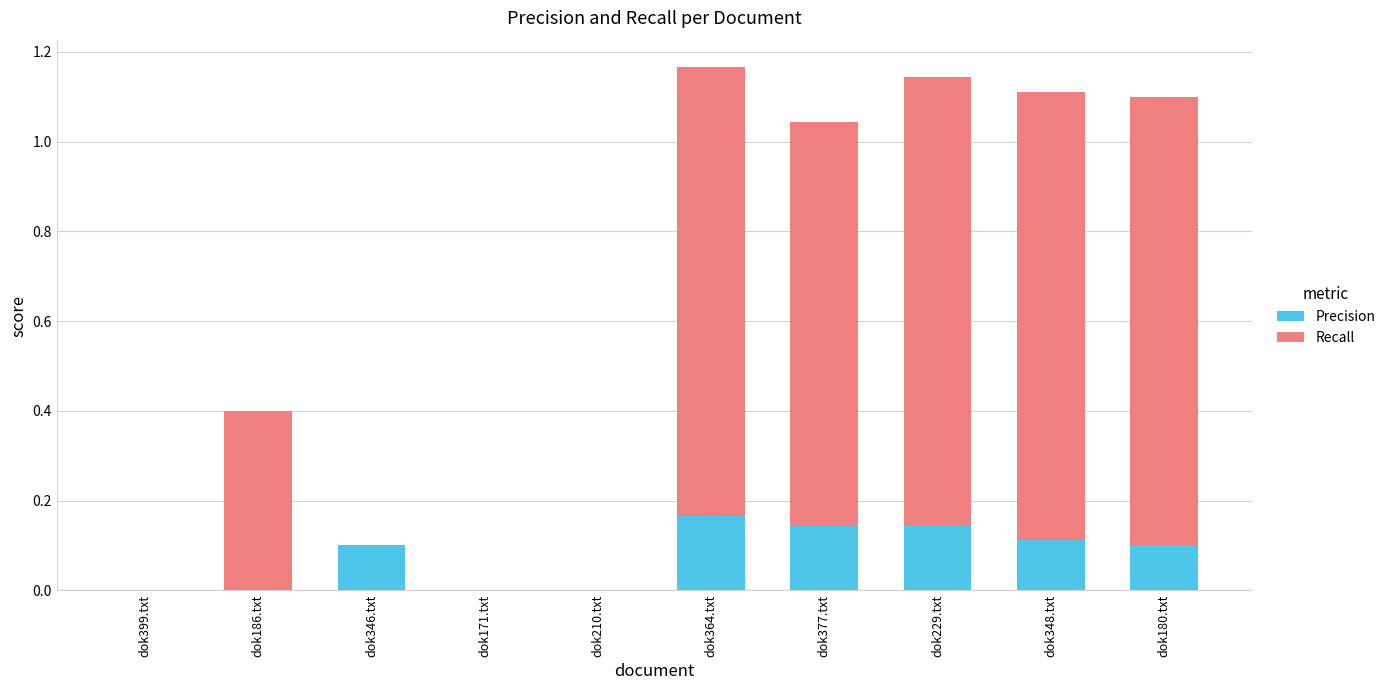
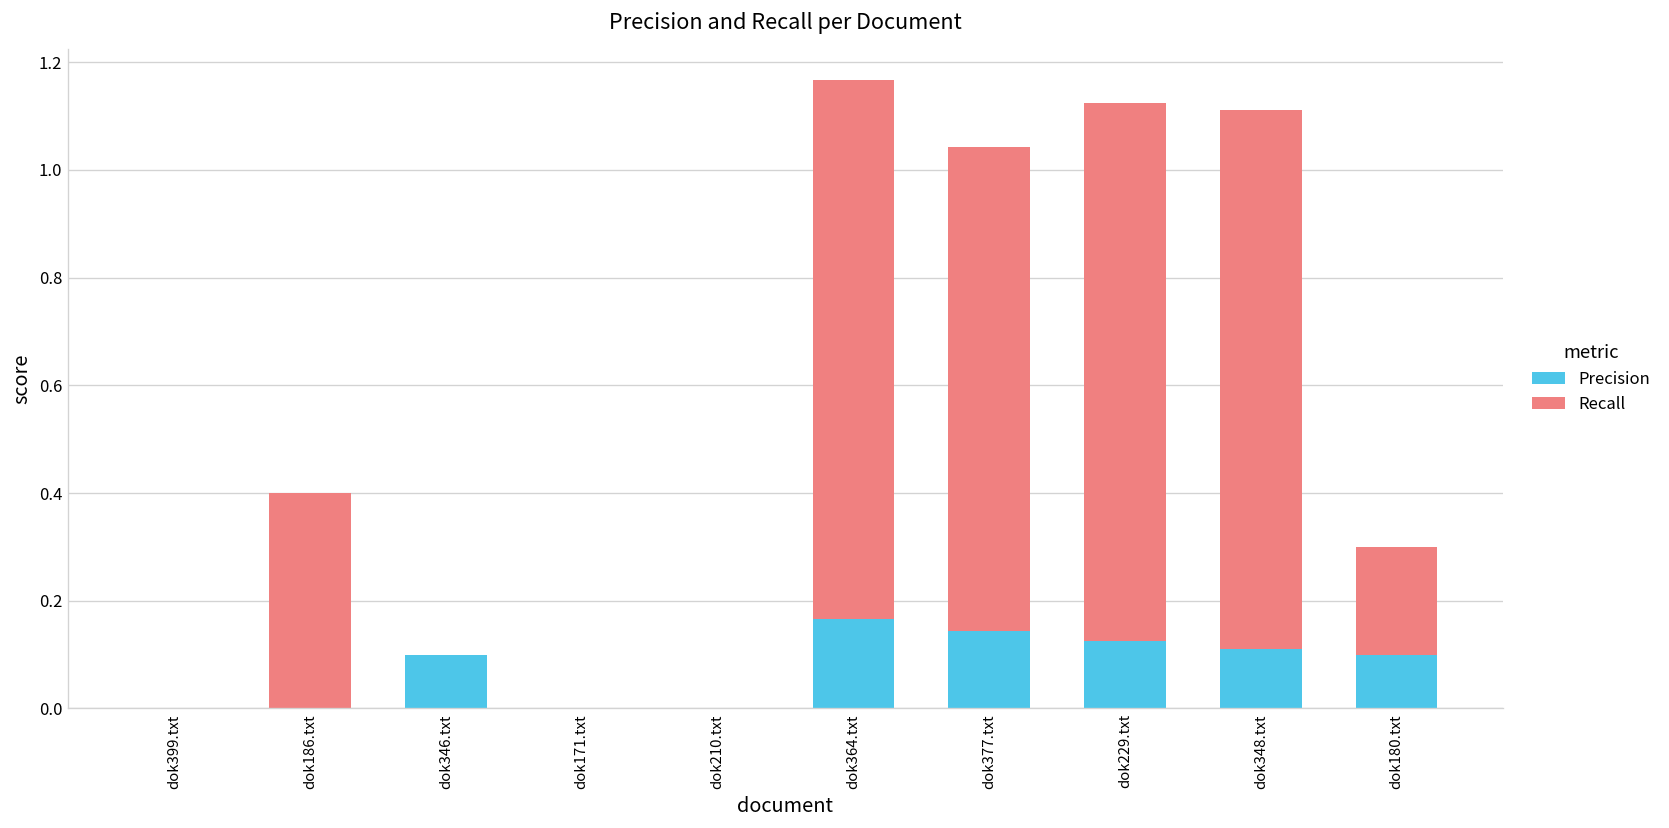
  {
    "Precision": {
      "dok399.txt": 0.00,
      "dok186.txt": 0.00,
      "dok346.txt": 0.10,
      "dok171.txt": 0.00,
      "dok210.txt": 0.00,
      "dok364.txt": 0.17,
      "dok377.txt": 0.14,
-     "dok229.txt": 0.15,
+     "dok229.txt": 0.13,
      "dok348.txt": 0.11,
      "dok180.txt": 0.10
    },
    "Recall": {
      "dok399.txt": 0.0,
      "dok186.txt": 0.4,
      "dok346.txt": 0.0,
      "dok171.txt": 0.0,
      "dok210.txt": 0.0,
      "dok364.txt": 1.0,
      "dok377.txt": 0.9,
      "dok229.txt": 1.0,
      "dok348.txt": 1.0,
-     "dok180.txt": 1.0
+     "dok180.txt": 0.2
    }
  }
